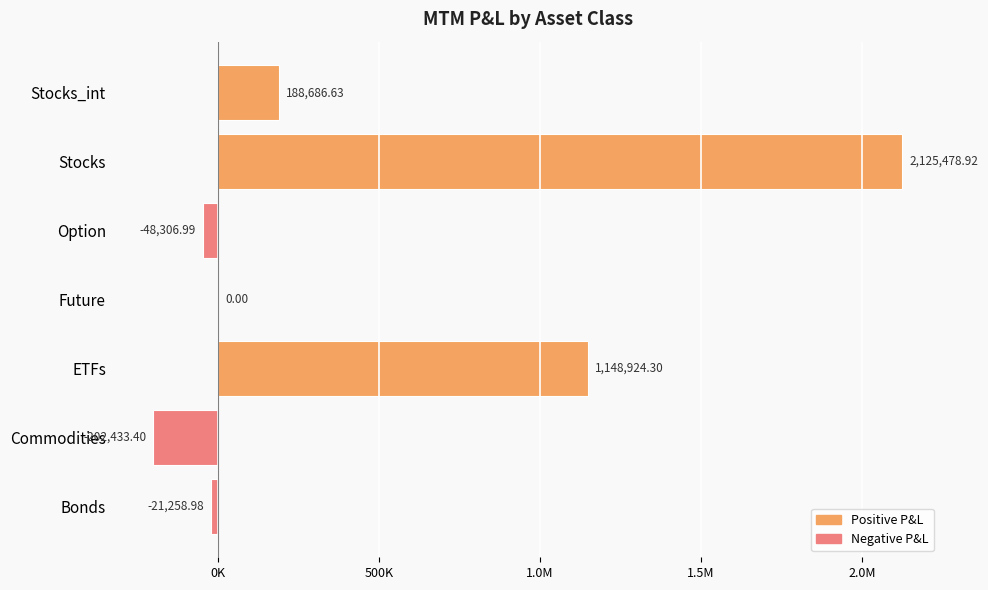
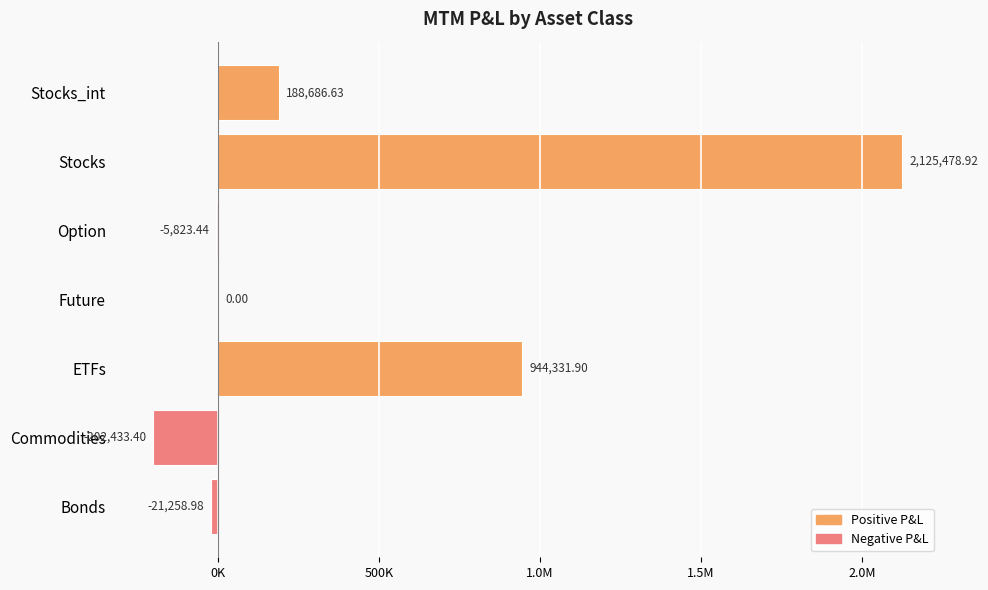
  {
    "Stocks_int": "188,686.63",
    "Stocks": "2,125,478.92",
-   "Option": "-48,306.99",
+   "Option": "-5,823.44",
    "Future": "0.00",
-   "ETFs": "1,148,924.30",
+   "ETFs": "944,331.90",
    "Commodities": "-202,433.40",
    "Bonds": "-21,258.98"
  }
